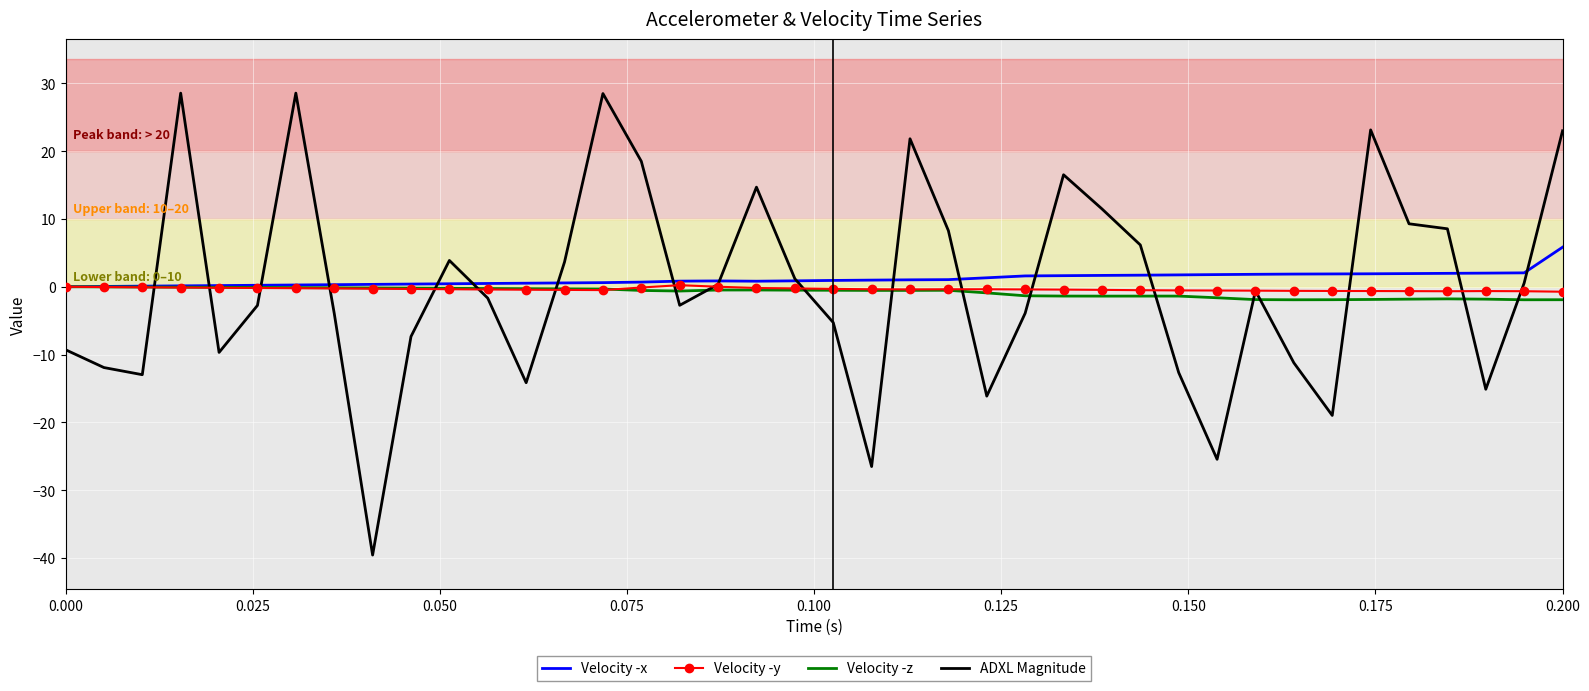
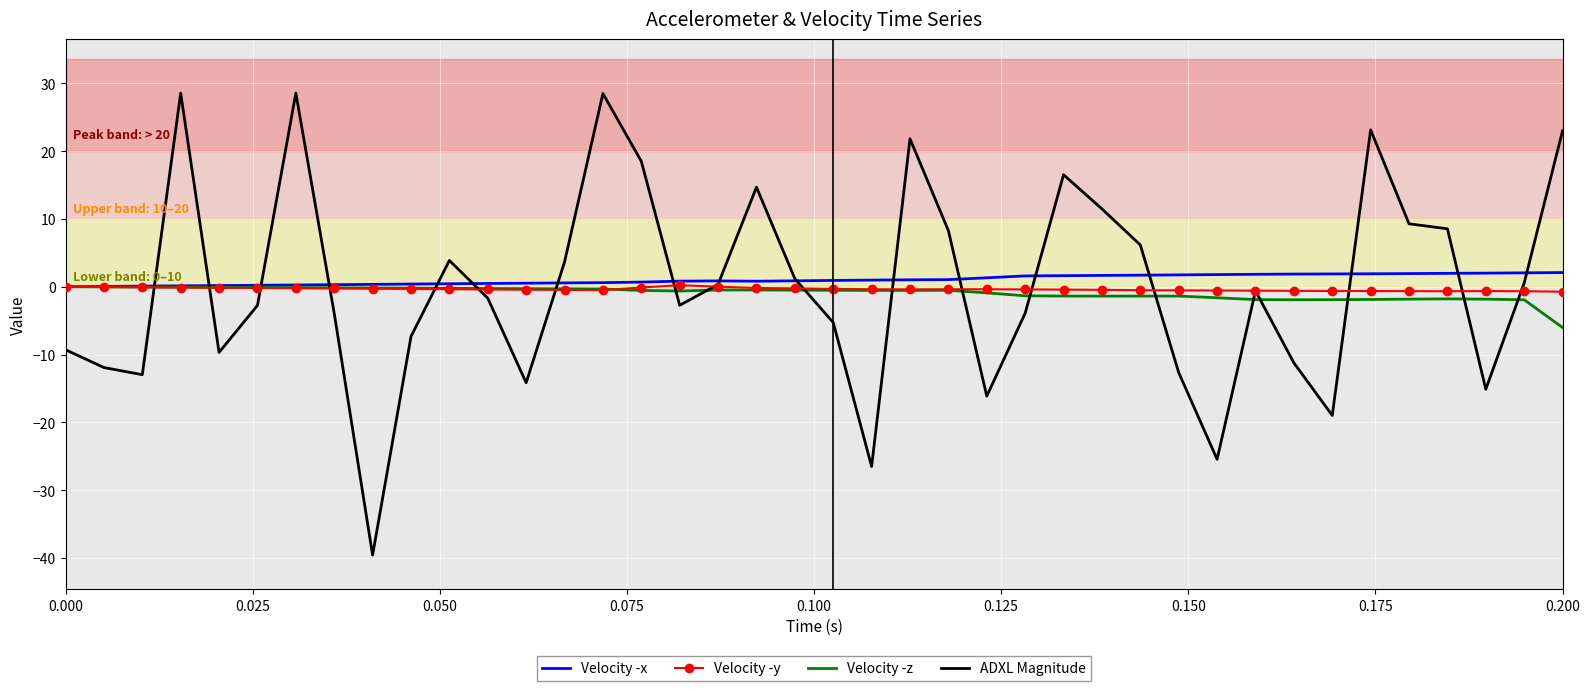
  {
    "Velocity -x": {
-     "0.200": 6
+     "0.200": 2
    },
    "Velocity -y": {
      "0.200": -1
    },
    "Velocity -z": {
-     "0.200": -2
+     "0.200": -6
    },
    "ADXL Magnitude": {
      "0.000": -9,
      "0.200": 23
    }
  }
